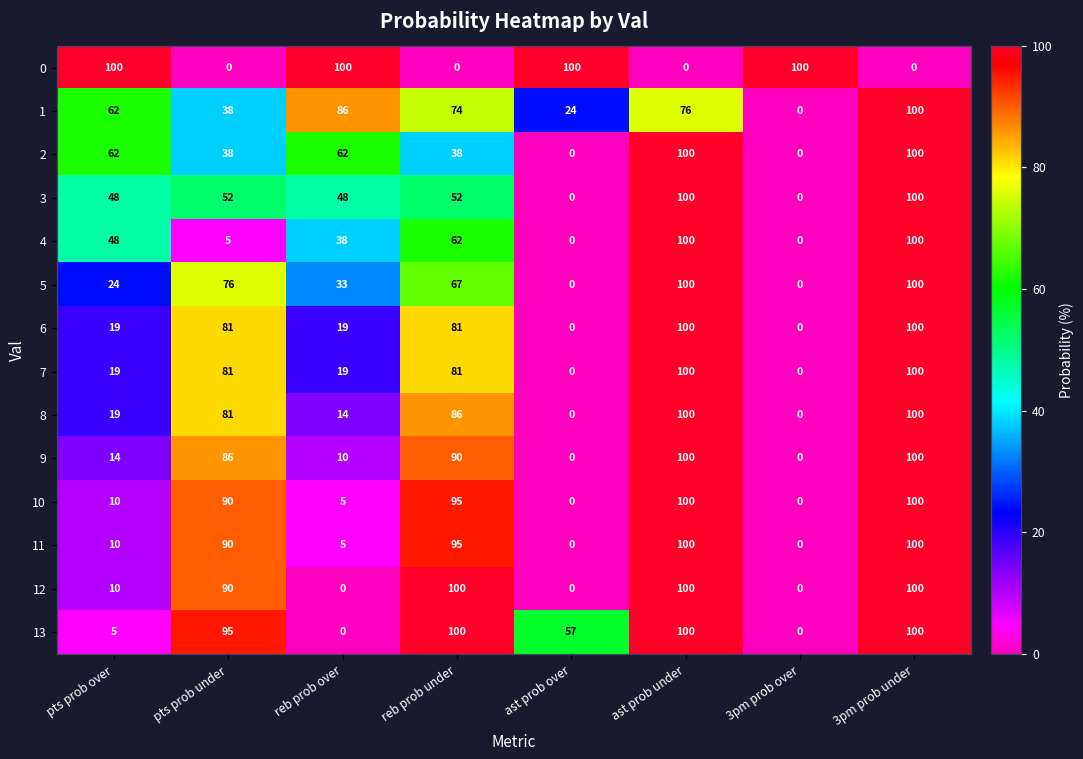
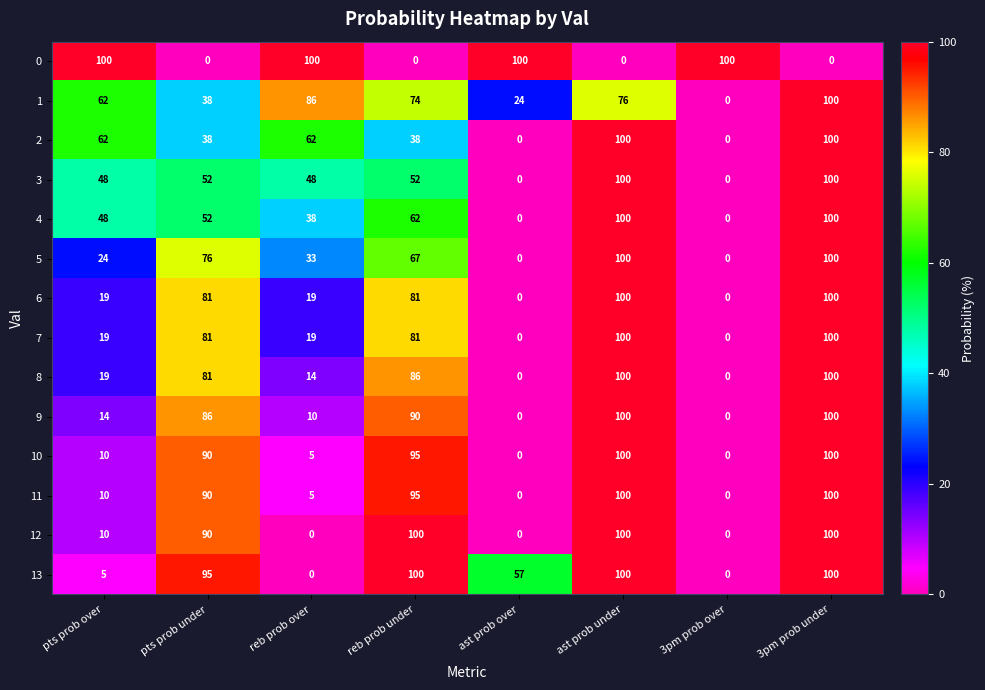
  {
    "0": {
      "pts prob over": 100,
      "pts prob under": 0,
      "reb prob over": 100,
      "reb prob under": 0,
      "ast prob over": 100,
      "ast prob under": 0,
      "3pm prob over": 100,
      "3pm prob under": 0
    },
    "1": {
      "pts prob over": 62,
      "pts prob under": 38,
      "reb prob over": 86,
      "reb prob under": 74,
      "ast prob over": 24,
      "ast prob under": 76,
      "3pm prob over": 0,
      "3pm prob under": 100
    },
    "2": {
      "pts prob over": 62,
      "pts prob under": 38,
      "reb prob over": 62,
      "reb prob under": 38,
      "ast prob over": 0,
      "ast prob under": 100,
      "3pm prob over": 0,
      "3pm prob under": 100
    },
    "3": {
      "pts prob over": 48,
      "pts prob under": 52,
      "reb prob over": 48,
      "reb prob under": 52,
      "ast prob over": 0,
      "ast prob under": 100,
      "3pm prob over": 0,
      "3pm prob under": 100
    },
    "4": {
      "pts prob over": 48,
-     "pts prob under": 5,
+     "pts prob under": 52,
      "reb prob over": 38,
      "reb prob under": 62,
      "ast prob over": 0,
      "ast prob under": 100,
      "3pm prob over": 0,
      "3pm prob under": 100
    },
    "5": {
      "pts prob over": 24,
      "pts prob under": 76,
      "reb prob over": 33,
      "reb prob under": 67,
      "ast prob over": 0,
      "ast prob under": 100,
      "3pm prob over": 0,
      "3pm prob under": 100
    },
    "6": {
      "pts prob over": 19,
      "pts prob under": 81,
      "reb prob over": 19,
      "reb prob under": 81,
      "ast prob over": 0,
      "ast prob under": 100,
      "3pm prob over": 0,
      "3pm prob under": 100
    },
    "7": {
      "pts prob over": 19,
      "pts prob under": 81,
      "reb prob over": 19,
      "reb prob under": 81,
      "ast prob over": 0,
      "ast prob under": 100,
      "3pm prob over": 0,
      "3pm prob under": 100
    },
    "8": {
      "pts prob over": 19,
      "pts prob under": 81,
      "reb prob over": 14,
      "reb prob under": 86,
      "ast prob over": 0,
      "ast prob under": 100,
      "3pm prob over": 0,
      "3pm prob under": 100
    },
    "9": {
      "pts prob over": 14,
      "pts prob under": 86,
      "reb prob over": 10,
      "reb prob under": 90,
      "ast prob over": 0,
      "ast prob under": 100,
      "3pm prob over": 0,
      "3pm prob under": 100
    },
    "10": {
      "pts prob over": 10,
      "pts prob under": 90,
      "reb prob over": 5,
      "reb prob under": 95,
      "ast prob over": 0,
      "ast prob under": 100,
      "3pm prob over": 0,
      "3pm prob under": 100
    },
    "11": {
      "pts prob over": 10,
      "pts prob under": 90,
      "reb prob over": 5,
      "reb prob under": 95,
      "ast prob over": 0,
      "ast prob under": 100,
      "3pm prob over": 0,
      "3pm prob under": 100
    },
    "12": {
      "pts prob over": 10,
      "pts prob under": 90,
      "reb prob over": 0,
      "reb prob under": 100,
      "ast prob over": 0,
      "ast prob under": 100,
      "3pm prob over": 0,
      "3pm prob under": 100
    },
    "13": {
      "pts prob over": 5,
      "pts prob under": 95,
      "reb prob over": 0,
      "reb prob under": 100,
      "ast prob over": 57,
      "ast prob under": 100,
      "3pm prob over": 0,
      "3pm prob under": 100
    }
  }
